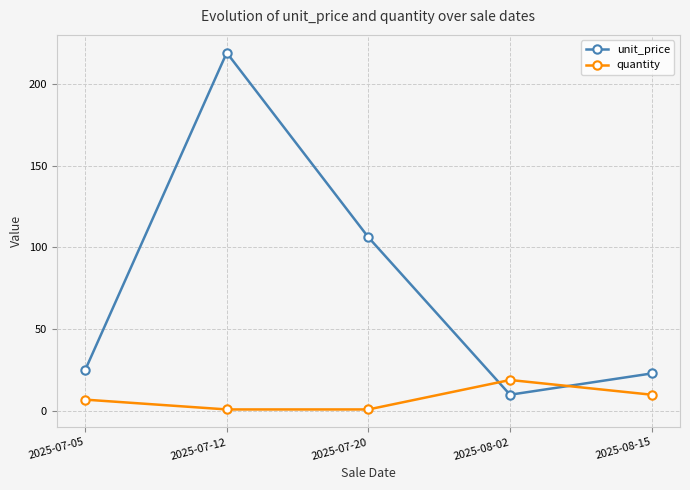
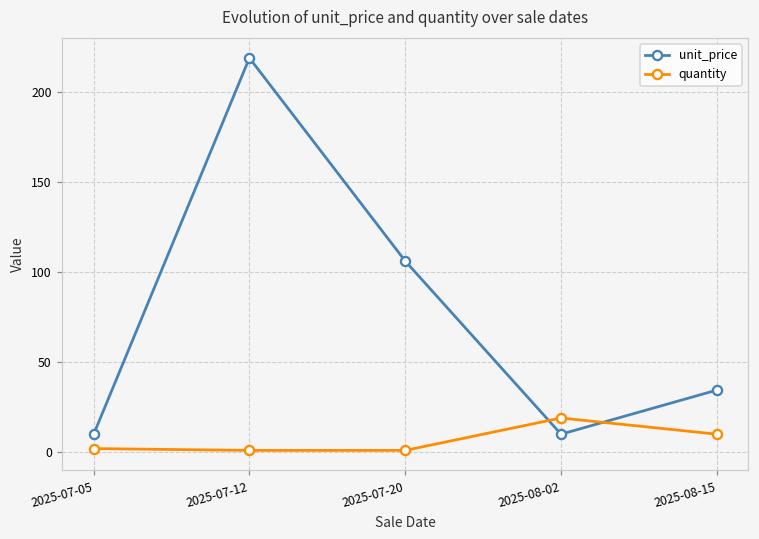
  {
    "unit_price": {
-     "2025-07-05": 25,
+     "2025-07-05": 10,
      "2025-07-12": 219,
      "2025-07-20": 106,
      "2025-08-02": 10,
-     "2025-08-15": 23
+     "2025-08-15": 35
    },
    "quantity": {
-     "2025-07-05": 7,
+     "2025-07-05": 2,
      "2025-07-12": 1,
      "2025-07-20": 1,
      "2025-08-02": 19,
      "2025-08-15": 10
    }
  }
